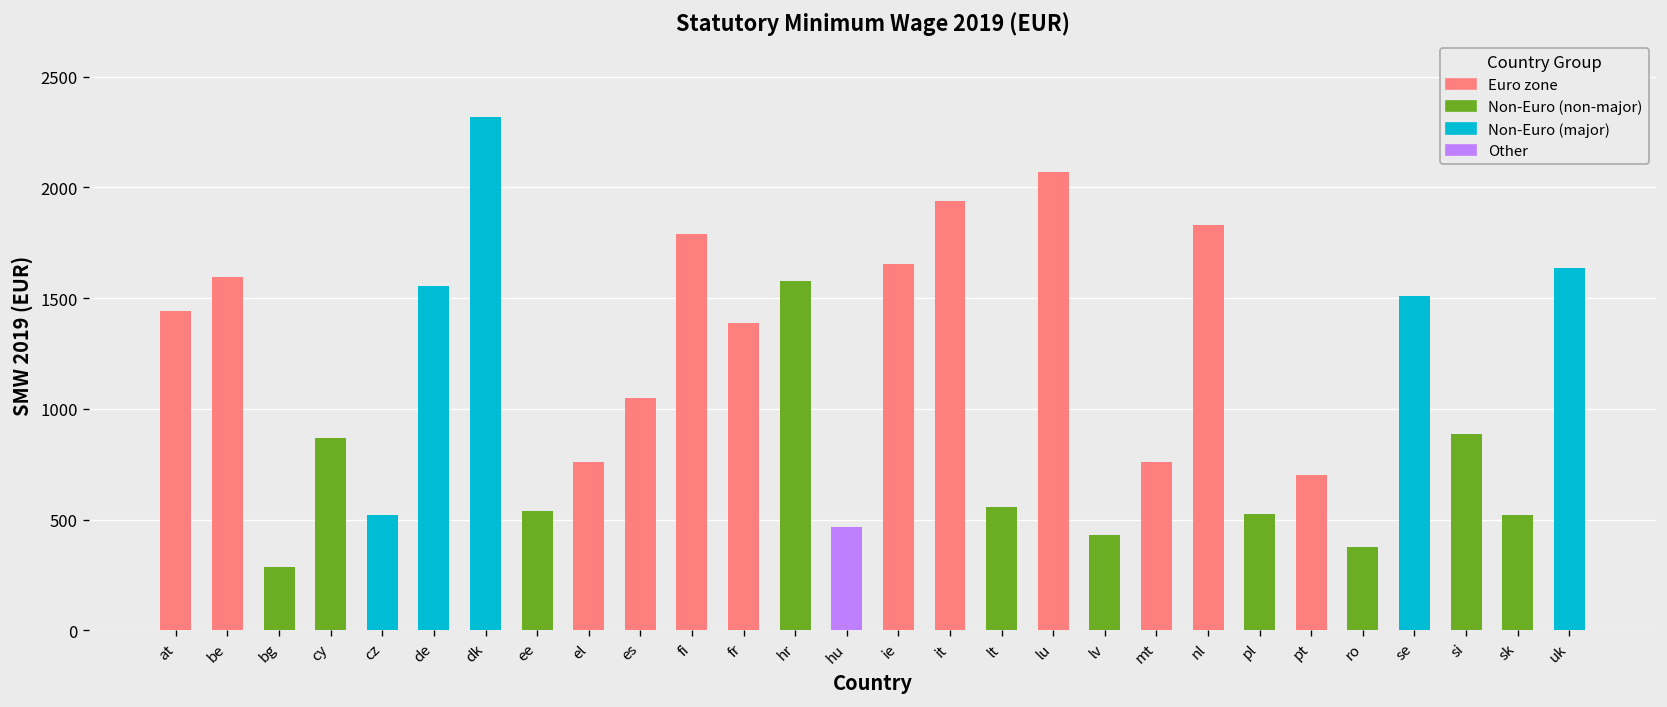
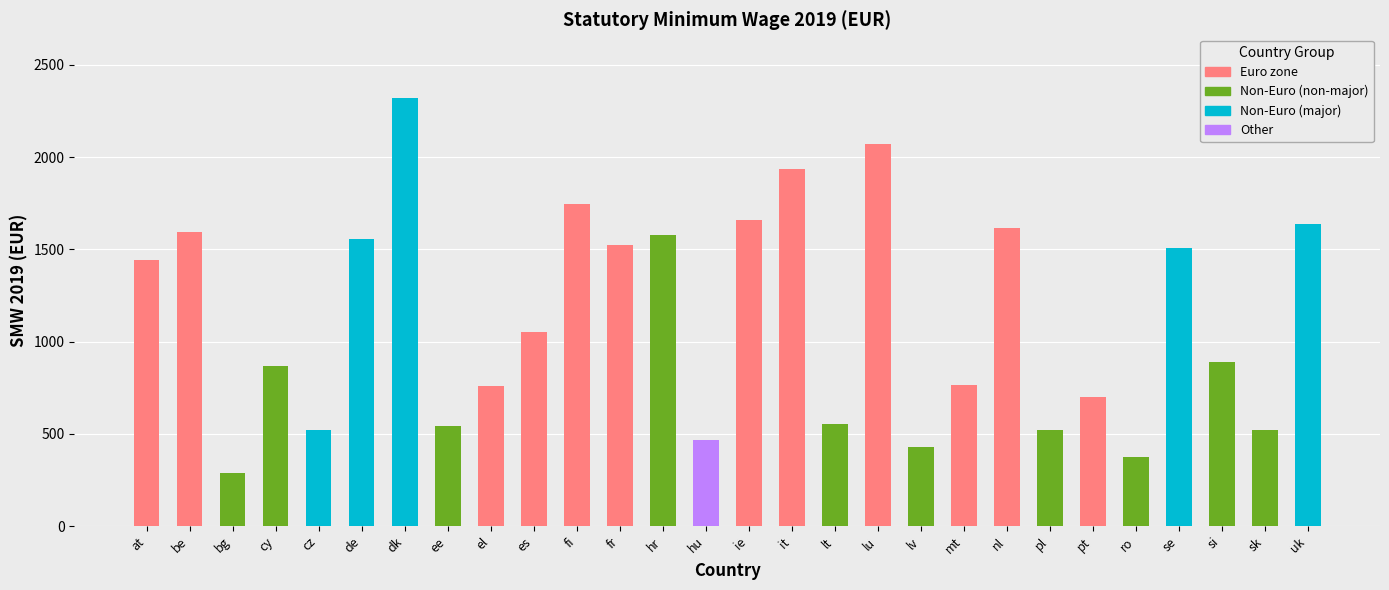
  {
    "at": 1440,
    "be": 1590,
    "bg": 290,
    "cy": 870,
    "cz": 520,
    "de": 1560,
    "dk": 2320,
    "ee": 540,
    "el": 760,
    "es": 1050,
-   "fi": 1790,
-   "fr": 1390,
+   "fi": 1750,
+   "fr": 1520,
    "hr": 1580,
    "hu": 460,
    "ie": 1660,
    "it": 1940,
    "lt": 560,
    "lu": 2070,
    "lv": 430,
    "mt": 760,
-   "nl": 1830,
+   "nl": 1620,
    "pl": 520,
    "pt": 700,
    "ro": 380,
    "se": 1510,
    "si": 890,
    "sk": 520,
    "uk": 1640
  }
